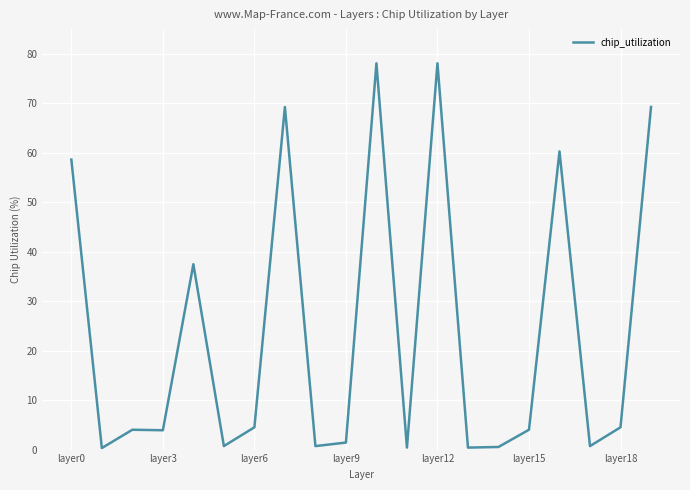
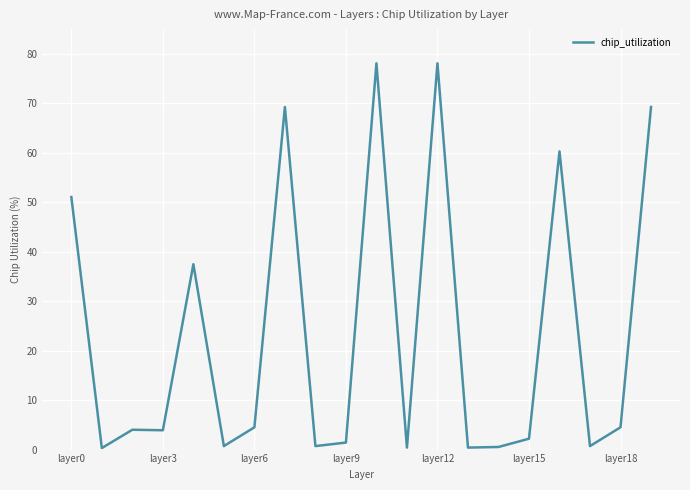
  {
-   "layer0": 59,
+   "layer0": 51,
    "layer3": 4,
    "layer6": 5,
    "layer9": 1,
    "layer12": 78,
-   "layer15": 4,
+   "layer15": 2,
    "layer18": 5
  }
